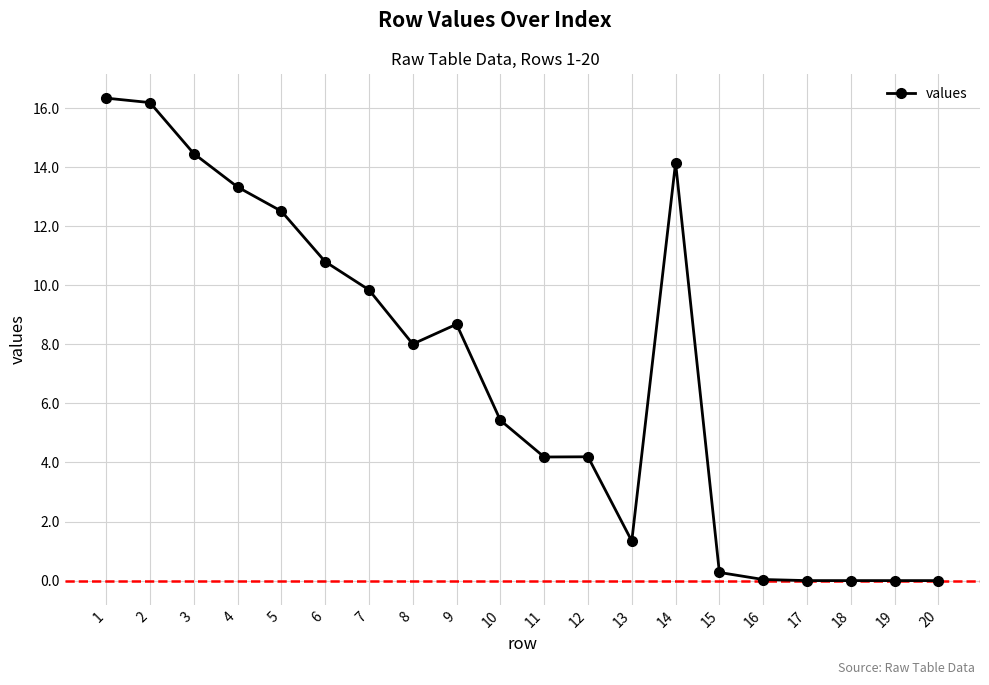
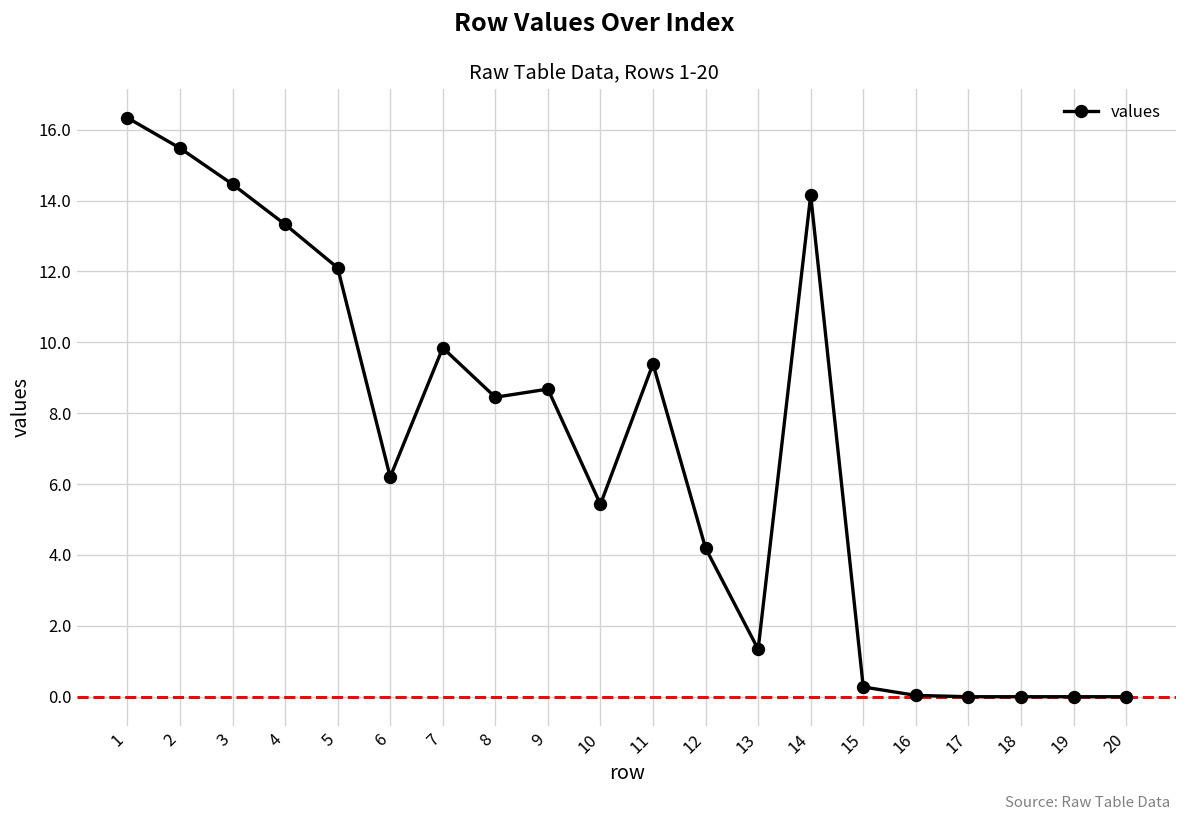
  {
    "1": 16.3,
-   "2": 16.2,
+   "2": 15.5,
    "3": 14.5,
    "4": 13.3,
-   "5": 12.5,
-   "6": 10.8,
+   "5": 12.1,
+   "6": 6.2,
    "7": 9.8,
-   "8": 8.0,
+   "8": 8.5,
    "9": 8.7,
    "10": 5.4,
-   "11": 4.2,
+   "11": 9.4,
    "12": 4.2,
    "13": 1.3,
    "14": 14.2,
    "15": 0.3,
    "16": 0.0,
    "17": 0.0,
    "18": 0.0,
    "19": 0.0,
    "20": 0.0
  }
